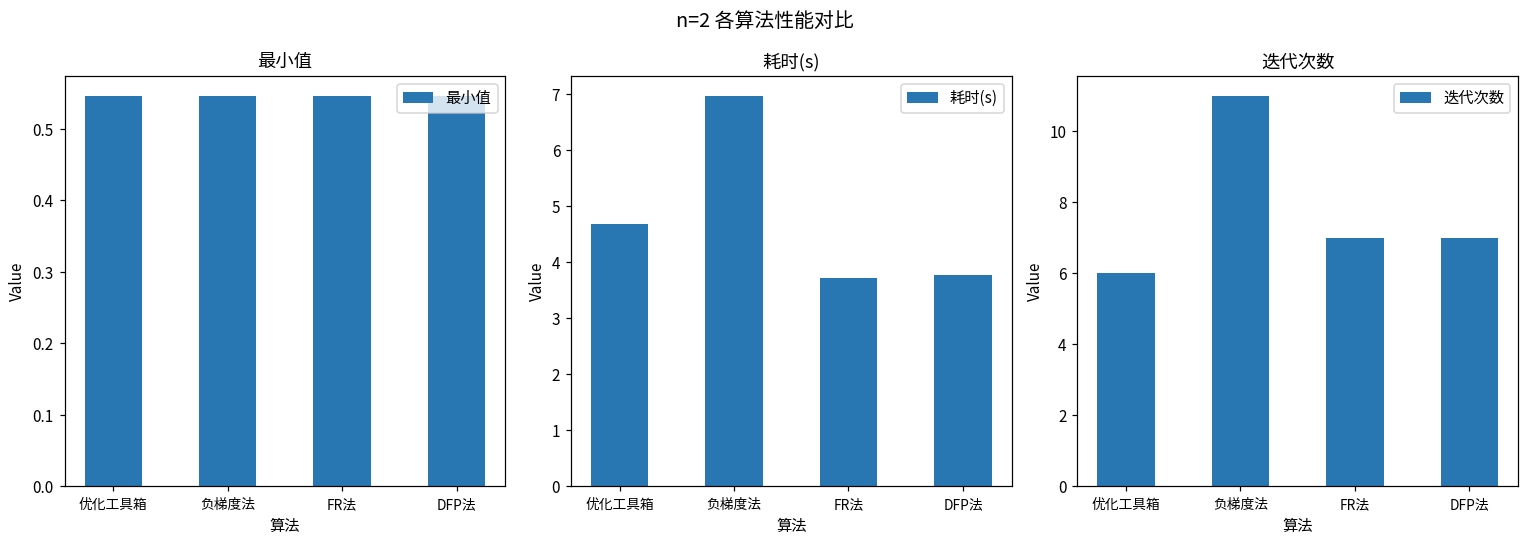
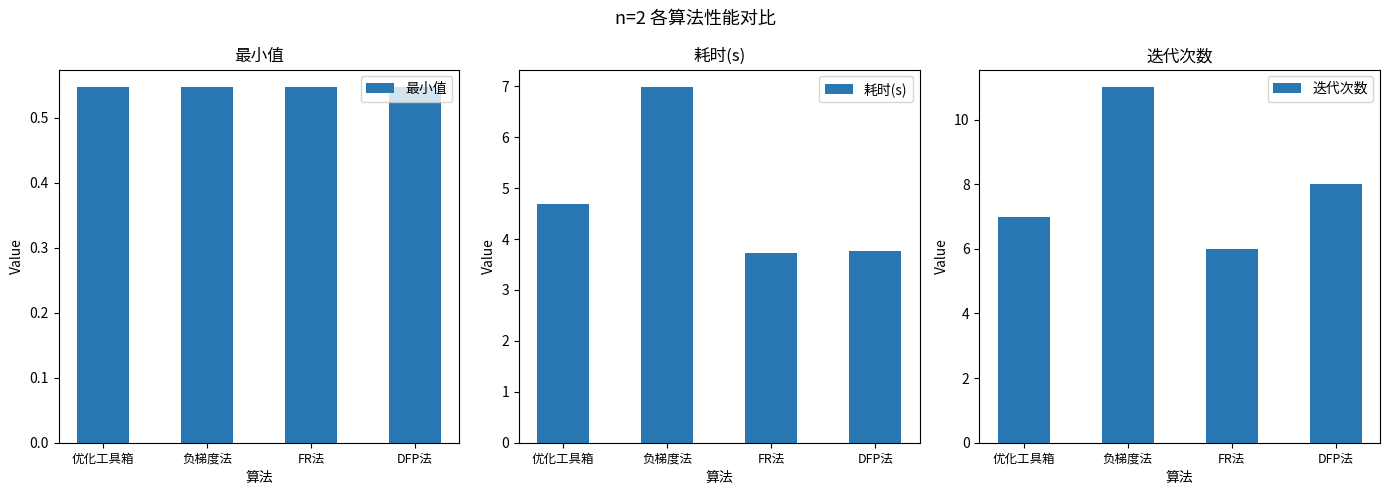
  {
    "最小值": {
      "优化工具箱": 0.55,
      "负梯度法": 0.55,
      "FR法": 0.55
    },
    "耗时(s)": {
      "优化工具箱": 4.7,
      "负梯度法": 7.0,
      "FR法": 3.7,
      "DFP法": 3.8
    },
    "迭代次数": {
-     "优化工具箱": 6,
+     "优化工具箱": 7,
      "负梯度法": 11,
-     "FR法": 7,
-     "DFP法": 7
+     "FR法": 6,
+     "DFP法": 8
    }
  }
